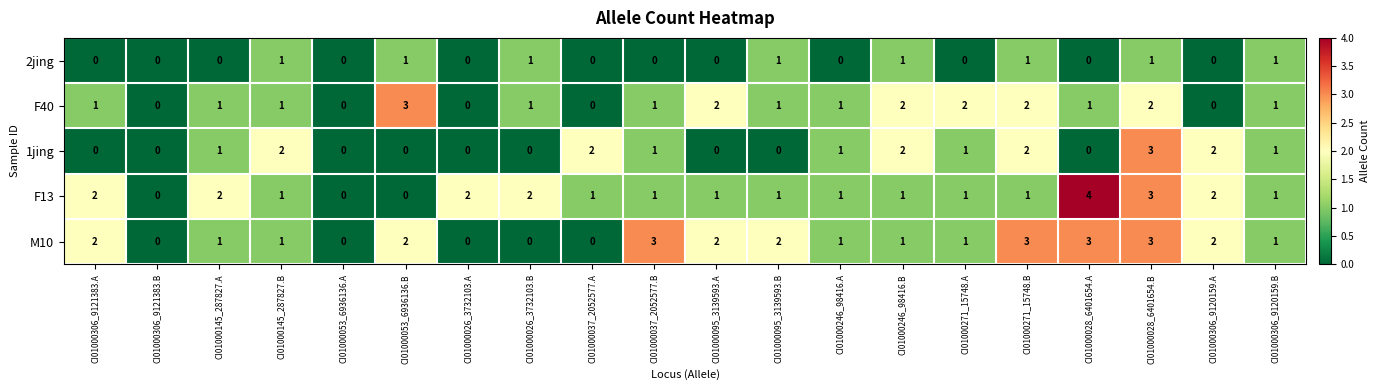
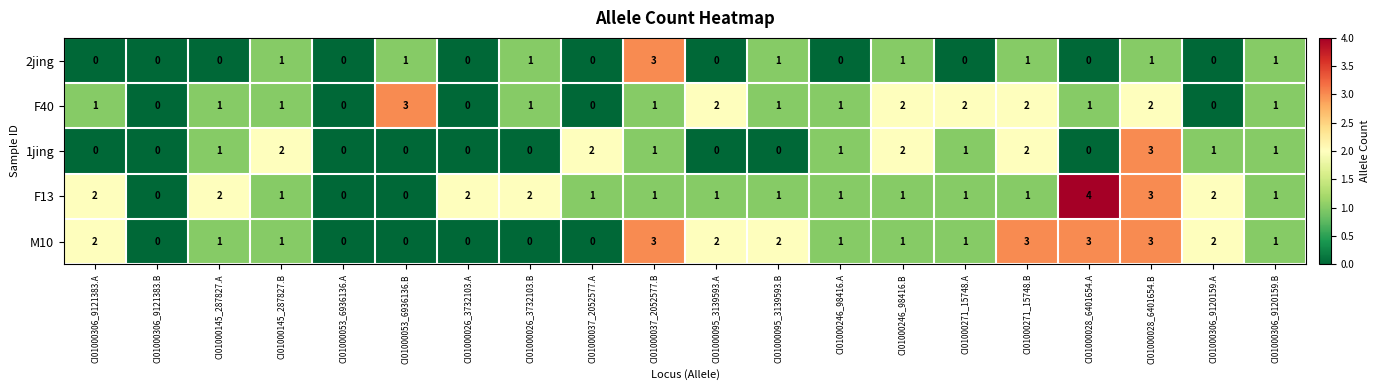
  {
    "2jing": {
      "CI01000306_9121383.A": 0,
      "CI01000306_9121383.B": 0,
      "CI01000145_287827.A": 0,
      "CI01000145_287827.B": 1,
      "CI01000053_6936136.A": 0,
      "CI01000053_6936136.B": 1,
      "CI01000026_3732103.A": 0,
      "CI01000026_3732103.B": 1,
      "CI01000037_2052577.A": 0,
-     "CI01000037_2052577.B": 0,
+     "CI01000037_2052577.B": 3,
      "CI01000095_3139593.A": 0,
      "CI01000095_3139593.B": 1,
      "CI01000246_98416.A": 0,
      "CI01000246_98416.B": 1,
      "CI01000271_15748.A": 0,
      "CI01000271_15748.B": 1,
      "CI01000028_6401654.A": 0,
      "CI01000028_6401654.B": 1,
      "CI01000306_9120159.A": 0,
      "CI01000306_9120159.B": 1
    },
    "F40": {
      "CI01000306_9121383.A": 1,
      "CI01000306_9121383.B": 0,
      "CI01000145_287827.A": 1,
      "CI01000145_287827.B": 1,
      "CI01000053_6936136.A": 0,
      "CI01000053_6936136.B": 3,
      "CI01000026_3732103.A": 0,
      "CI01000026_3732103.B": 1,
      "CI01000037_2052577.A": 0,
      "CI01000037_2052577.B": 1,
      "CI01000095_3139593.A": 2,
      "CI01000095_3139593.B": 1,
      "CI01000246_98416.A": 1,
      "CI01000246_98416.B": 2,
      "CI01000271_15748.A": 2,
      "CI01000271_15748.B": 2,
      "CI01000028_6401654.A": 1,
      "CI01000028_6401654.B": 2,
      "CI01000306_9120159.A": 0,
      "CI01000306_9120159.B": 1
    },
    "1jing": {
      "CI01000306_9121383.A": 0,
      "CI01000306_9121383.B": 0,
      "CI01000145_287827.A": 1,
      "CI01000145_287827.B": 2,
      "CI01000053_6936136.A": 0,
      "CI01000053_6936136.B": 0,
      "CI01000026_3732103.A": 0,
      "CI01000026_3732103.B": 0,
      "CI01000037_2052577.A": 2,
      "CI01000037_2052577.B": 1,
      "CI01000095_3139593.A": 0,
      "CI01000095_3139593.B": 0,
      "CI01000246_98416.A": 1,
      "CI01000246_98416.B": 2,
      "CI01000271_15748.A": 1,
      "CI01000271_15748.B": 2,
      "CI01000028_6401654.A": 0,
      "CI01000028_6401654.B": 3,
-     "CI01000306_9120159.A": 2,
+     "CI01000306_9120159.A": 1,
      "CI01000306_9120159.B": 1
    },
    "F13": {
      "CI01000306_9121383.A": 2,
      "CI01000306_9121383.B": 0,
      "CI01000145_287827.A": 2,
      "CI01000145_287827.B": 1,
      "CI01000053_6936136.A": 0,
      "CI01000053_6936136.B": 0,
      "CI01000026_3732103.A": 2,
      "CI01000026_3732103.B": 2,
      "CI01000037_2052577.A": 1,
      "CI01000037_2052577.B": 1,
      "CI01000095_3139593.A": 1,
      "CI01000095_3139593.B": 1,
      "CI01000246_98416.A": 1,
      "CI01000246_98416.B": 1,
      "CI01000271_15748.A": 1,
      "CI01000271_15748.B": 1,
      "CI01000028_6401654.A": 4,
      "CI01000028_6401654.B": 3,
      "CI01000306_9120159.A": 2,
      "CI01000306_9120159.B": 1
    },
    "M10": {
      "CI01000306_9121383.A": 2,
      "CI01000306_9121383.B": 0,
      "CI01000145_287827.A": 1,
      "CI01000145_287827.B": 1,
      "CI01000053_6936136.A": 0,
-     "CI01000053_6936136.B": 2,
+     "CI01000053_6936136.B": 0,
      "CI01000026_3732103.A": 0,
      "CI01000026_3732103.B": 0,
      "CI01000037_2052577.A": 0,
      "CI01000037_2052577.B": 3,
      "CI01000095_3139593.A": 2,
      "CI01000095_3139593.B": 2,
      "CI01000246_98416.A": 1,
      "CI01000246_98416.B": 1,
      "CI01000271_15748.A": 1,
      "CI01000271_15748.B": 3,
      "CI01000028_6401654.A": 3,
      "CI01000028_6401654.B": 3,
      "CI01000306_9120159.A": 2,
      "CI01000306_9120159.B": 1
    }
  }
